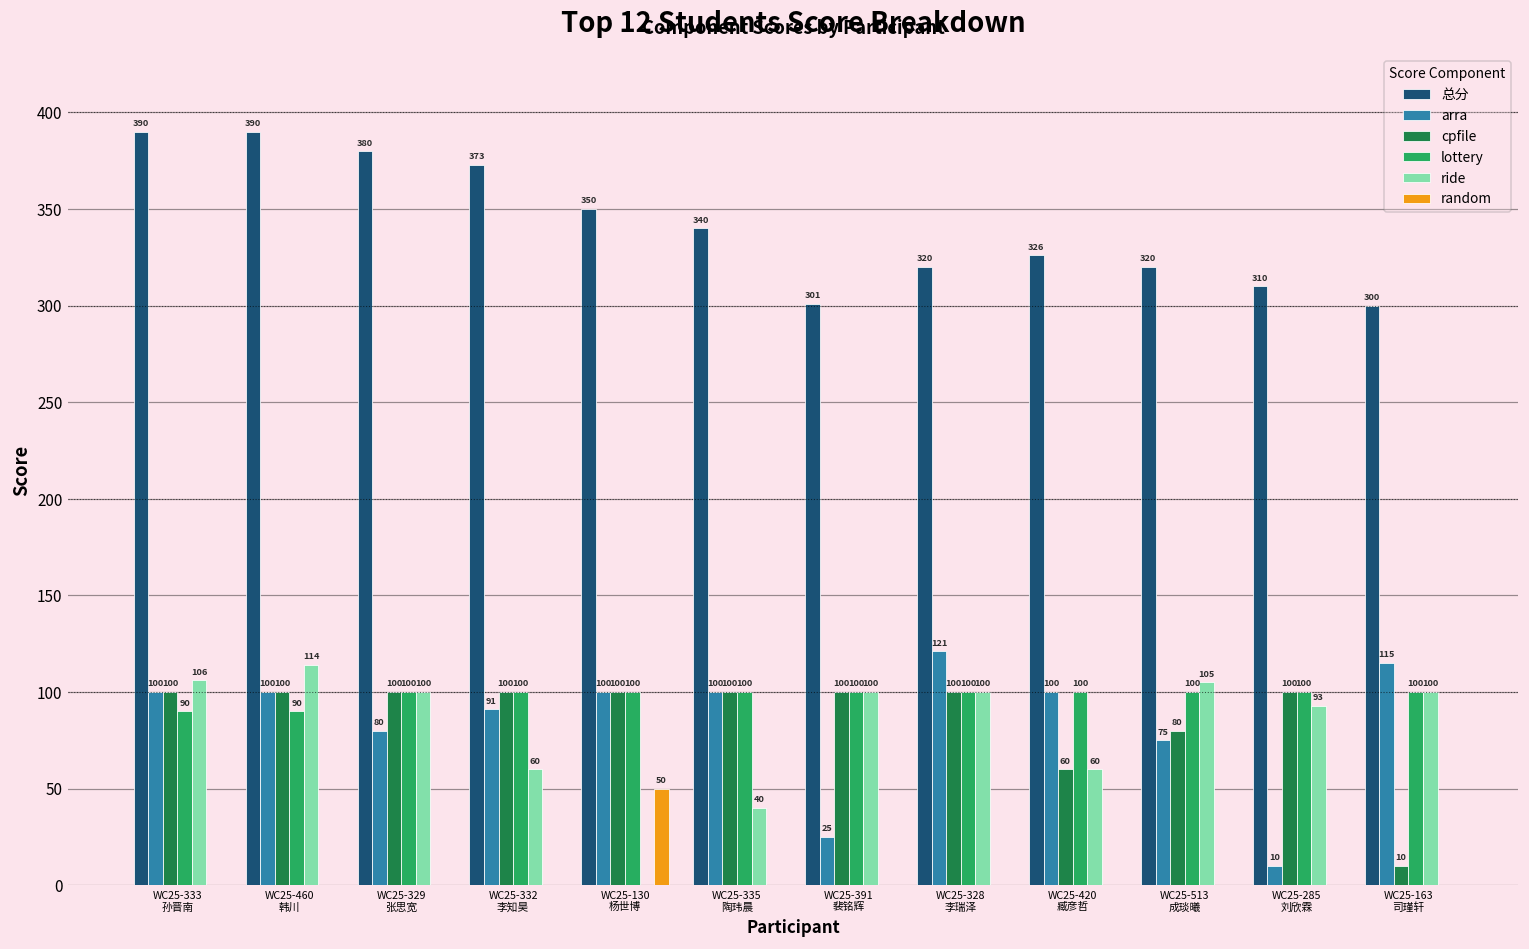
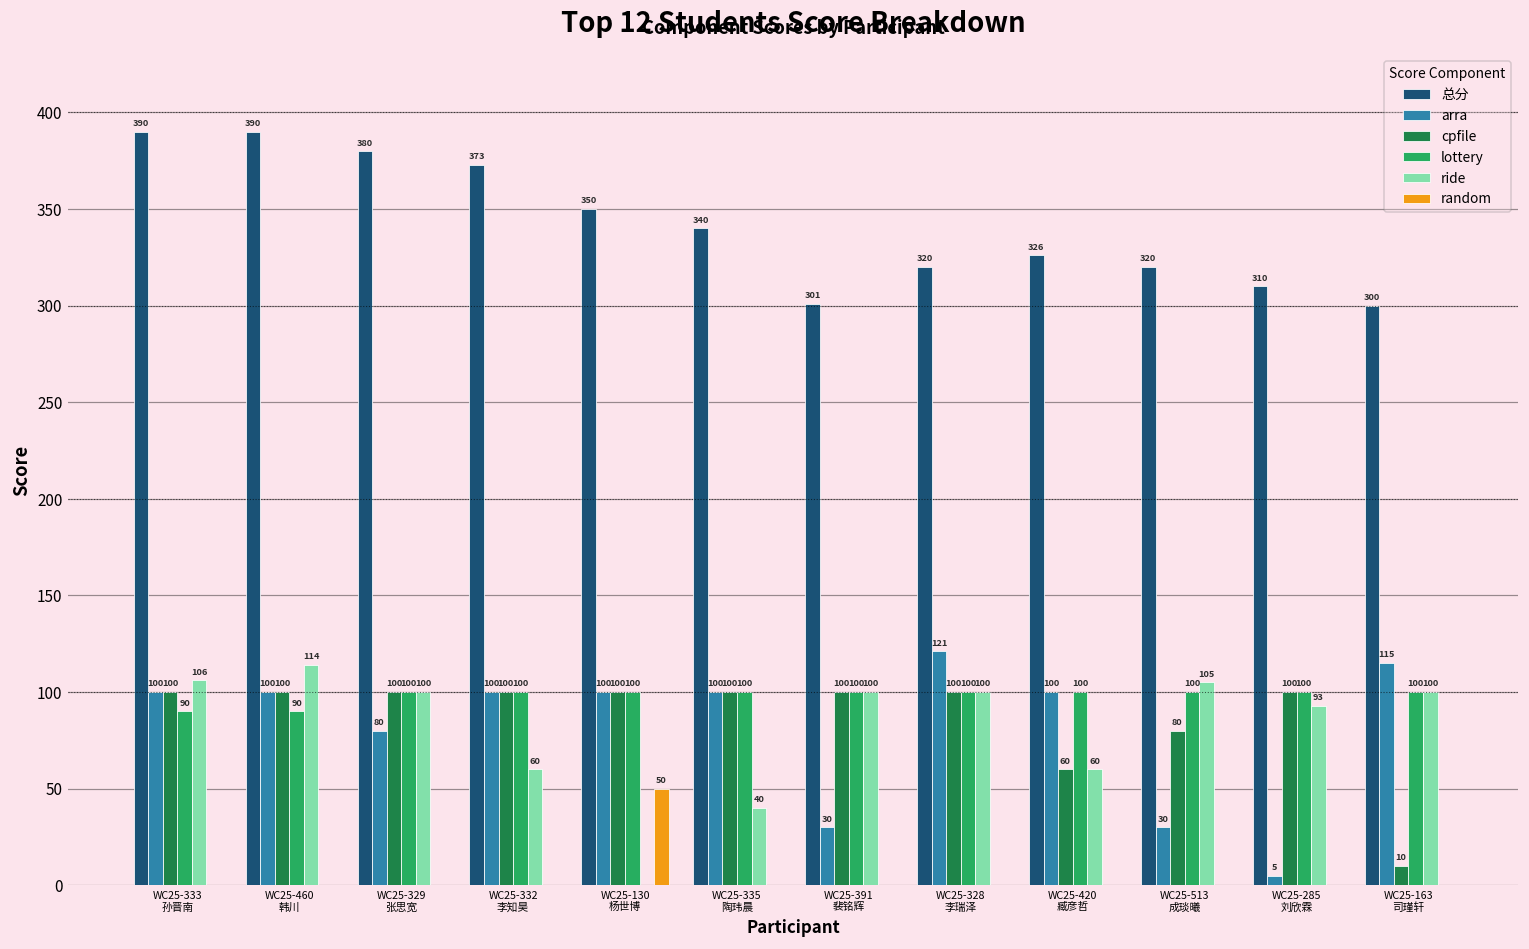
  {
    "总分": {
      "WC25-333 孙晋南": 390,
      "WC25-460 韩川": 390,
      "WC25-329 张思宽": 380,
      "WC25-332 李知昊": 373,
      "WC25-130 杨世博": 350,
      "WC25-335 陶玮晨": 340,
      "WC25-391 裴铭辉": 301,
      "WC25-328 李瑞泽": 320,
      "WC25-420 臧彦哲": 326,
      "WC25-513 成琰曦": 320,
      "WC25-285 刘欣霖": 310,
      "WC25-163 司瑾轩": 300
    },
    "arra": {
      "WC25-333 孙晋南": 100,
      "WC25-460 韩川": 100,
      "WC25-329 张思宽": 80,
-     "WC25-332 李知昊": 91,
+     "WC25-332 李知昊": 100,
      "WC25-130 杨世博": 100,
      "WC25-335 陶玮晨": 100,
-     "WC25-391 裴铭辉": 25,
+     "WC25-391 裴铭辉": 30,
      "WC25-328 李瑞泽": 121,
      "WC25-420 臧彦哲": 100,
-     "WC25-513 成琰曦": 75,
-     "WC25-285 刘欣霖": 10,
+     "WC25-513 成琰曦": 30,
+     "WC25-285 刘欣霖": 5,
      "WC25-163 司瑾轩": 115
    },
    "ride": {
      "WC25-333 孙晋南": 106,
      "WC25-460 韩川": 114,
      "WC25-329 张思宽": 100,
      "WC25-332 李知昊": 60,
      "WC25-335 陶玮晨": 40,
      "WC25-391 裴铭辉": 100,
      "WC25-328 李瑞泽": 100,
      "WC25-420 臧彦哲": 60,
      "WC25-513 成琰曦": 105,
      "WC25-285 刘欣霖": 93,
      "WC25-163 司瑾轩": 100
    },
    "random": {
      "WC25-130 杨世博": 50
    }
  }
